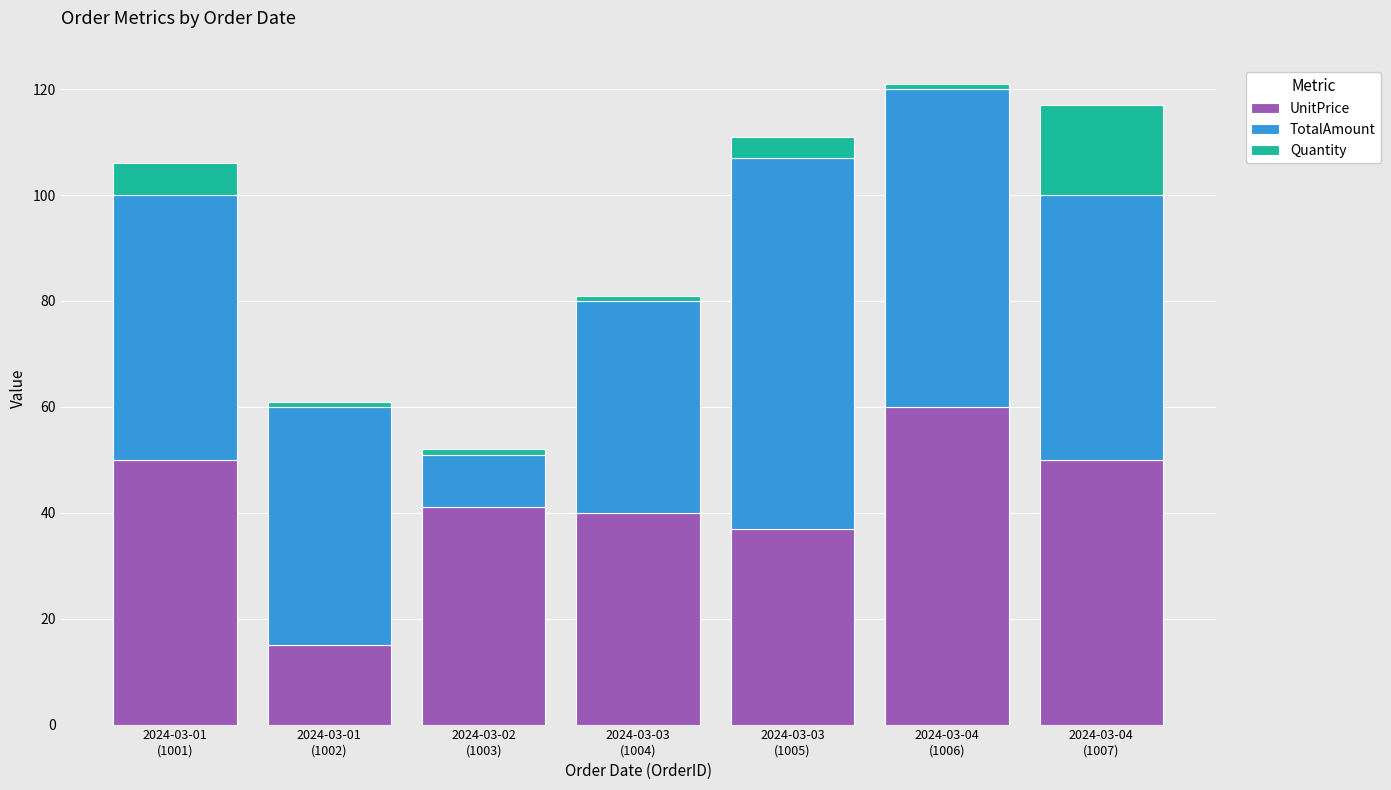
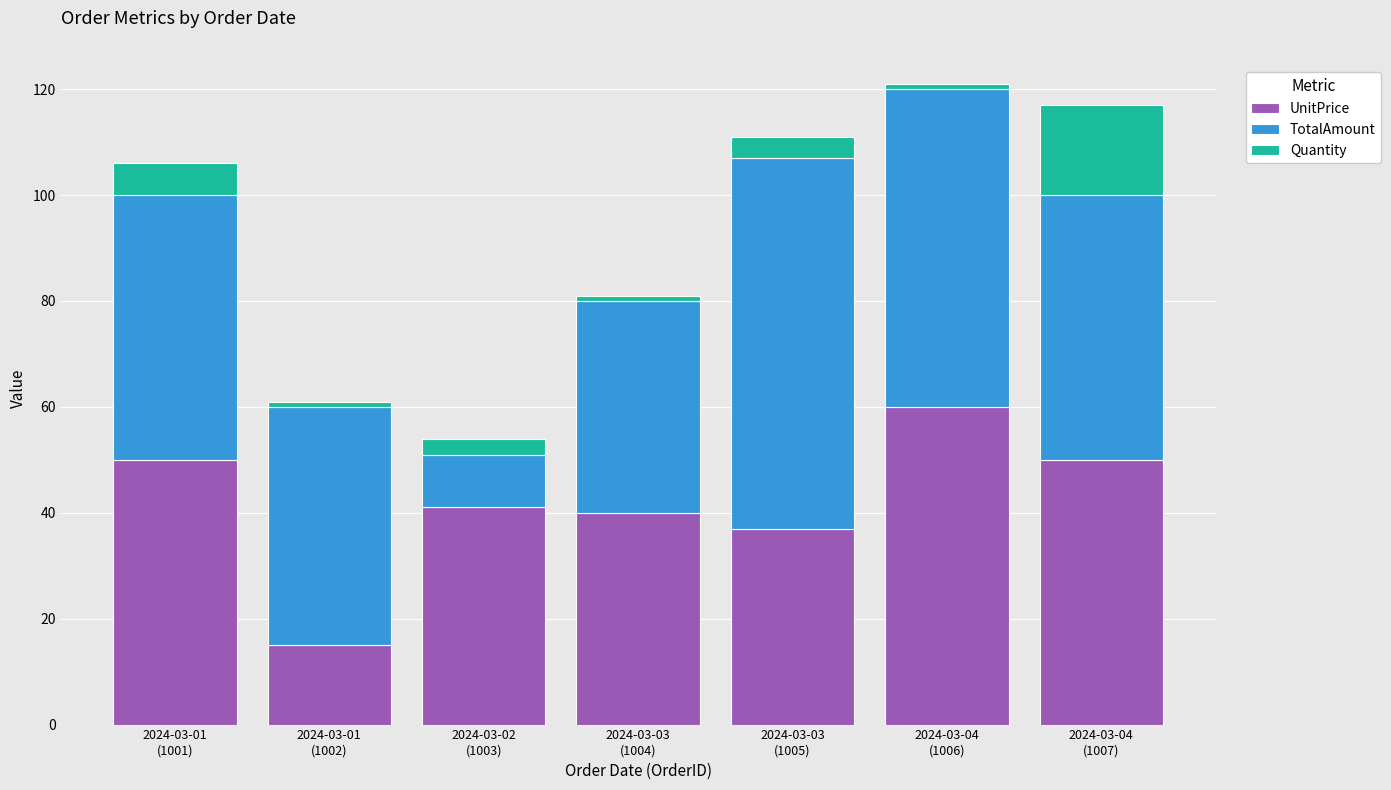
  {
    "UnitPrice": {
      "2024-03-01 (1001)": 50,
      "2024-03-01 (1002)": 15,
      "2024-03-02 (1003)": 41,
      "2024-03-03 (1004)": 40,
      "2024-03-03 (1005)": 37,
      "2024-03-04 (1006)": 60,
      "2024-03-04 (1007)": 50
    },
    "TotalAmount": {
      "2024-03-01 (1001)": 50,
      "2024-03-01 (1002)": 45,
      "2024-03-02 (1003)": 10,
      "2024-03-03 (1004)": 40,
      "2024-03-03 (1005)": 70,
      "2024-03-04 (1006)": 60,
      "2024-03-04 (1007)": 50
    },
    "Quantity": {
      "2024-03-01 (1001)": 6,
      "2024-03-01 (1002)": 1,
-     "2024-03-02 (1003)": 1,
+     "2024-03-02 (1003)": 3,
      "2024-03-03 (1004)": 1,
      "2024-03-03 (1005)": 4,
      "2024-03-04 (1006)": 1,
      "2024-03-04 (1007)": 17
    }
  }
